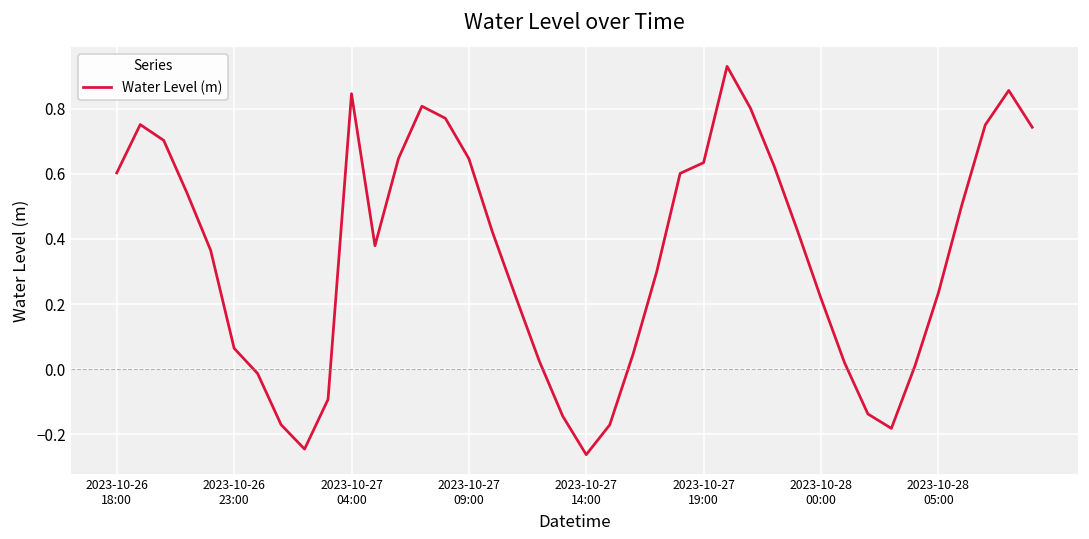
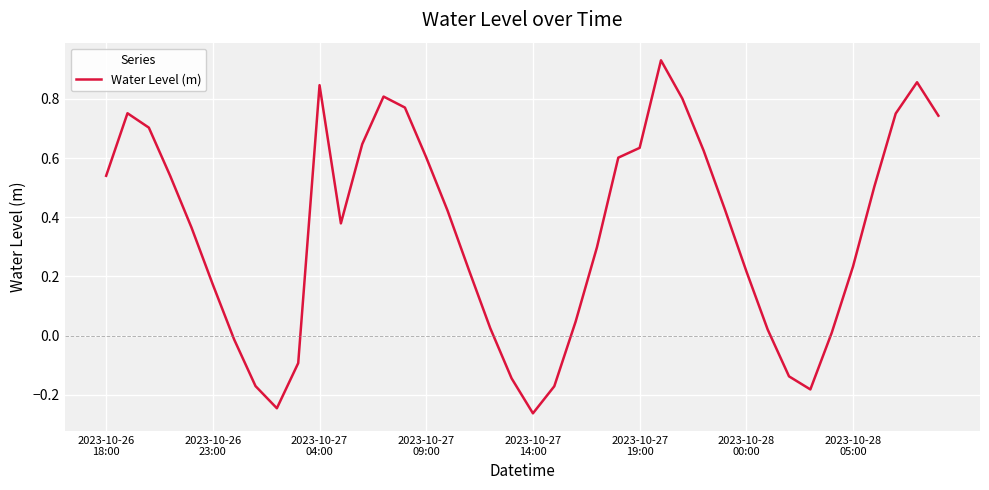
  {
-   "2023-10-26 18:00": 0.60,
-   "2023-10-26 23:00": 0.06,
+   "2023-10-26 18:00": 0.54,
+   "2023-10-26 23:00": 0.17,
    "2023-10-27 04:00": 0.85,
-   "2023-10-27 09:00": 0.65,
+   "2023-10-27 09:00": 0.60,
    "2023-10-27 14:00": -0.26,
    "2023-10-27 19:00": 0.63,
    "2023-10-28 00:00": 0.22,
    "2023-10-28 05:00": 0.23
  }
